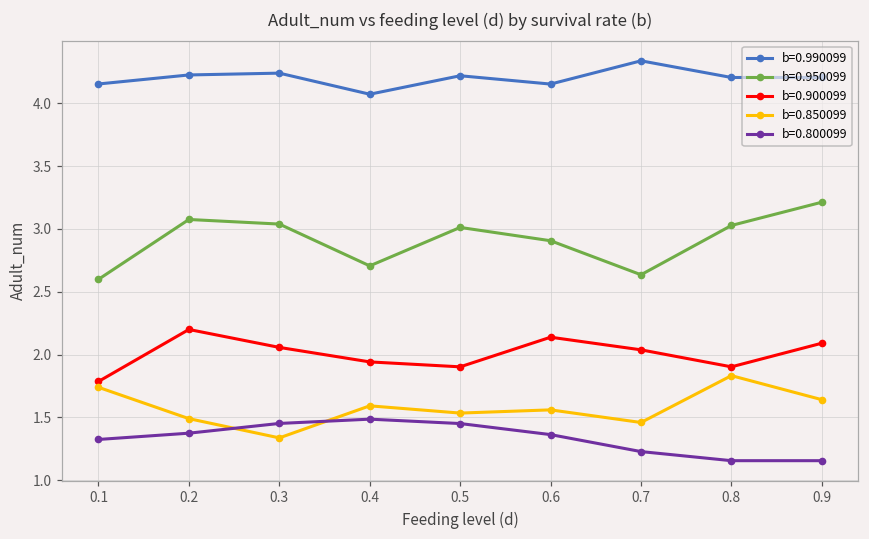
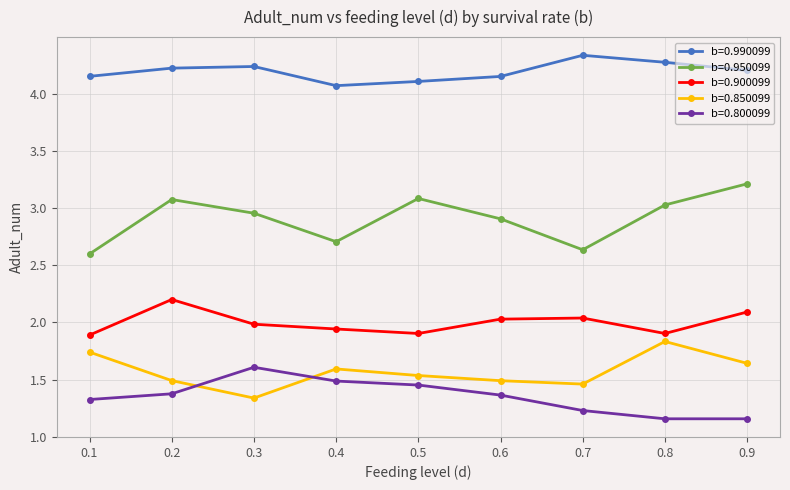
  {
    "b=0.990099": {
      "0.1": 4.15,
      "0.2": 4.22,
      "0.3": 4.24,
      "0.4": 4.07,
-     "0.5": 4.22,
+     "0.5": 4.11,
      "0.6": 4.15,
      "0.7": 4.34,
-     "0.8": 4.20
+     "0.8": 4.28
    },
    "b=0.950099": {
      "0.1": 2.60,
      "0.2": 3.08,
-     "0.3": 3.04,
+     "0.3": 2.96,
      "0.4": 2.71,
-     "0.5": 3.01,
+     "0.5": 3.08,
      "0.6": 2.91,
      "0.7": 2.64,
      "0.8": 3.03,
      "0.9": 3.21
    },
    "b=0.900099": {
-     "0.1": 1.79,
+     "0.1": 1.89,
      "0.2": 2.20,
-     "0.3": 2.06,
+     "0.3": 1.98,
      "0.4": 1.94,
      "0.5": 1.90,
-     "0.6": 2.14,
+     "0.6": 2.03,
      "0.7": 2.04,
      "0.8": 1.90,
      "0.9": 2.09
    },
    "b=0.850099": {
      "0.1": 1.74,
      "0.2": 1.49,
      "0.3": 1.34,
      "0.4": 1.59,
      "0.5": 1.53,
-     "0.6": 1.56,
+     "0.6": 1.49,
      "0.7": 1.46,
      "0.8": 1.83,
      "0.9": 1.64
    },
    "b=0.800099": {
      "0.1": 1.33,
      "0.2": 1.38,
-     "0.3": 1.45,
+     "0.3": 1.61,
      "0.4": 1.49,
      "0.5": 1.45,
      "0.6": 1.36,
      "0.7": 1.23,
      "0.8": 1.16,
      "0.9": 1.16
    }
  }
